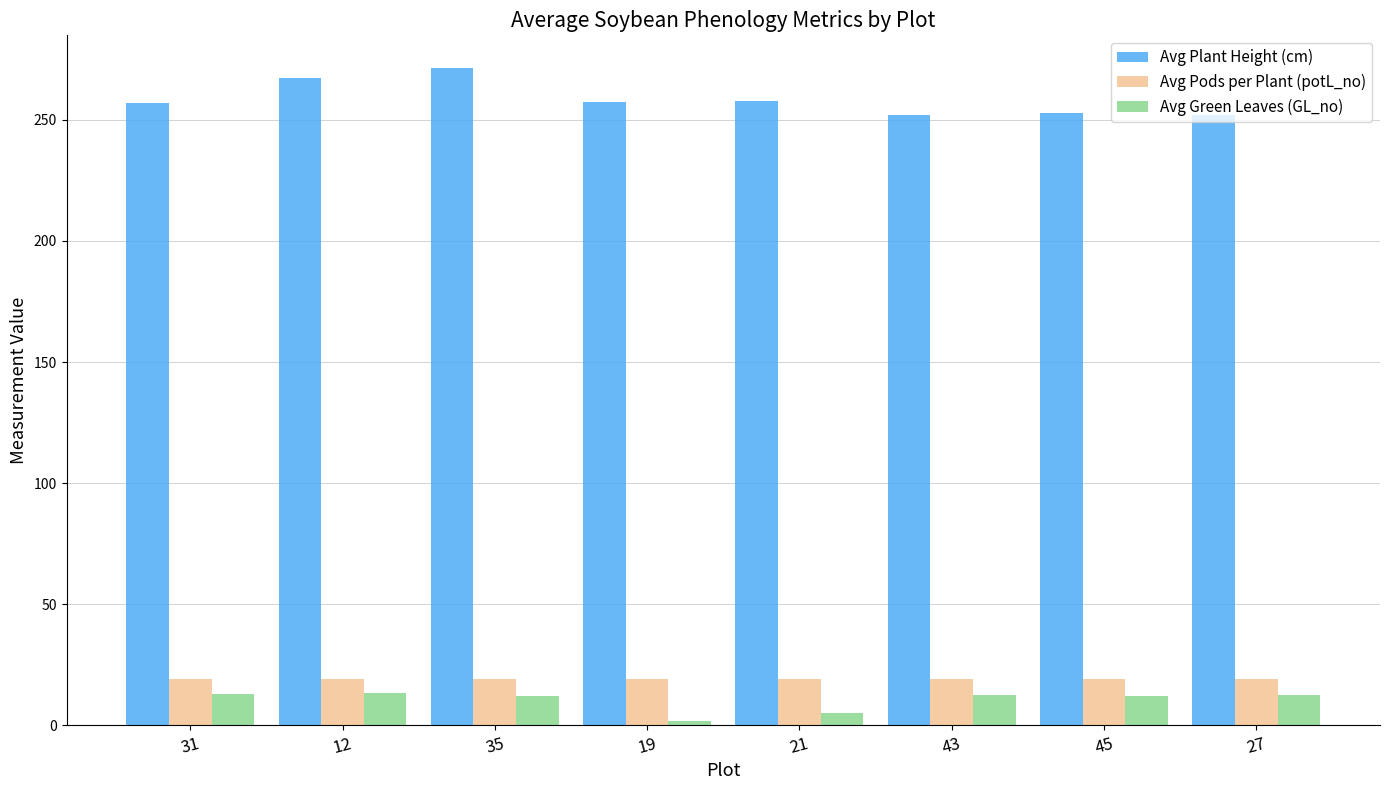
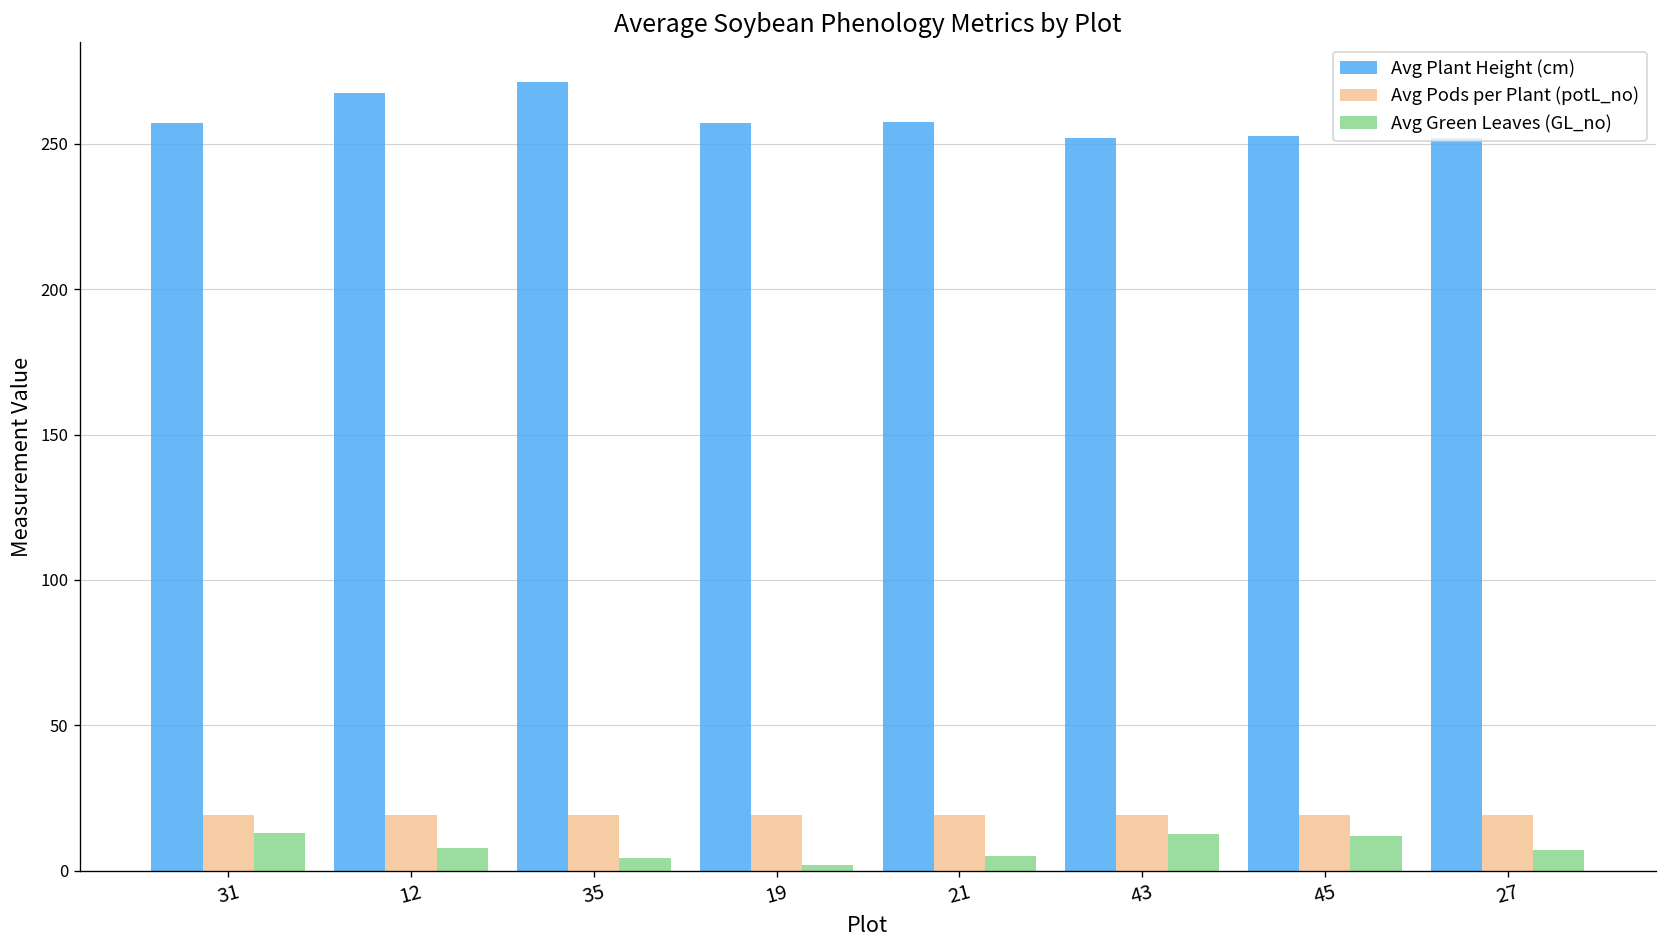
  {
    "Avg Plant Height (cm)": {
      "31": 257,
      "12": 267,
      "35": 271,
      "19": 257,
      "21": 258,
      "43": 252,
      "45": 253
    },
    "Avg Pods per Plant (potL_no)": {
      "31": 19,
      "12": 19,
      "35": 19,
      "19": 19,
      "21": 19,
      "43": 19,
      "45": 19,
      "27": 19
    },
    "Avg Green Leaves (GL_no)": {
      "31": 13,
-     "12": 13,
-     "35": 12,
+     "12": 8,
+     "35": 4,
      "19": 2,
      "21": 5,
      "43": 13,
      "45": 12,
-     "27": 13
+     "27": 7
    }
  }
